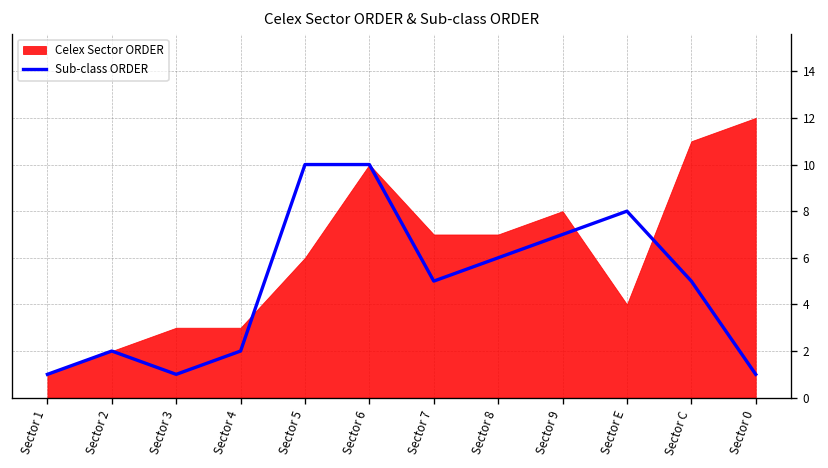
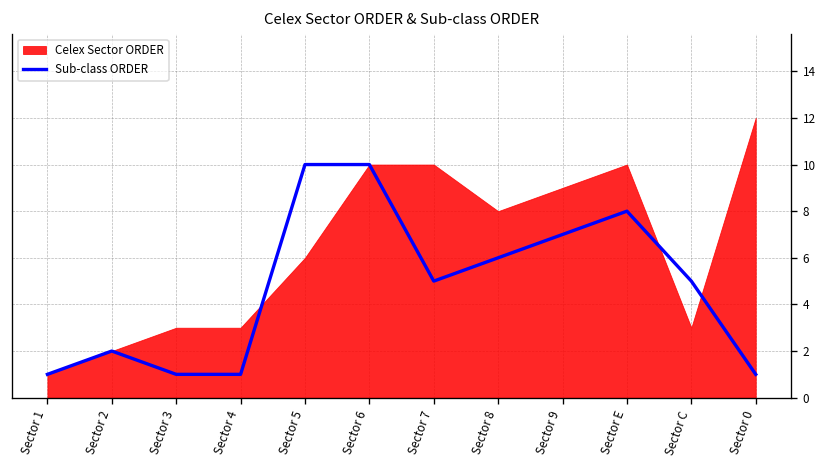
  {
    "Sub-class ORDER": {
      "Sector 3": 1,
-     "Sector 4": 2,
+     "Sector 4": 1,
      "Sector 5": 10,
      "Sector 7": 5,
      "Sector 8": 6,
      "Sector 9": 7,
      "Sector E": 8,
      "Sector C": 5,
      "Sector 0": 1
    },
    "Celex Sector ORDER": {
      "Sector 3": 3,
      "Sector 4": 3,
      "Sector 5": 6,
-     "Sector 7": 7,
-     "Sector 8": 7,
-     "Sector 9": 8,
-     "Sector E": 4,
-     "Sector C": 11,
+     "Sector 7": 10,
+     "Sector 8": 8,
+     "Sector 9": 9,
+     "Sector E": 10,
+     "Sector C": 3,
      "Sector 0": 12
    }
  }
